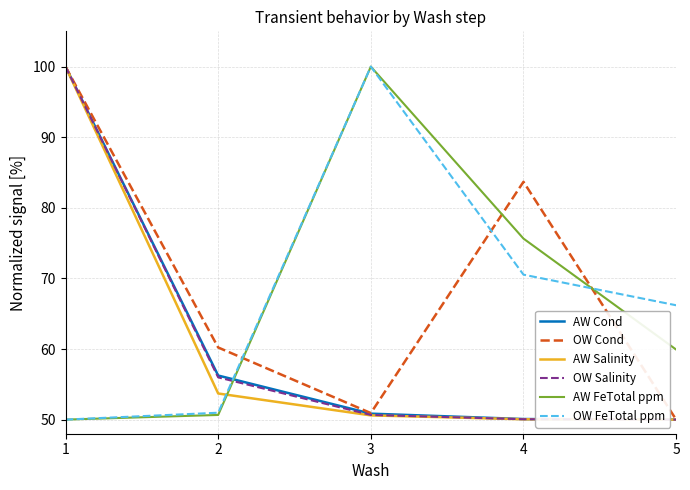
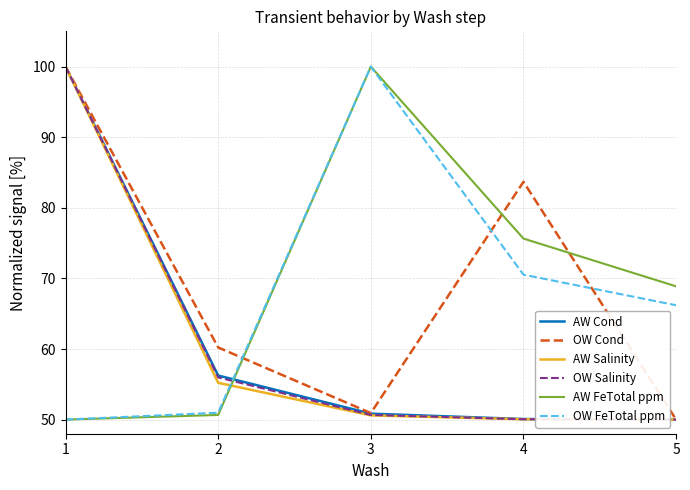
  {
    "OW Cond": {
      "2": 60,
      "4": 84
    },
    "AW Salinity": {
-     "2": 54
+     "2": 55
    },
    "AW FeTotal ppm": {
      "4": 76,
-     "5": 60
+     "5": 69
    },
    "OW FeTotal ppm": {
      "4": 71,
      "5": 66
    }
  }
